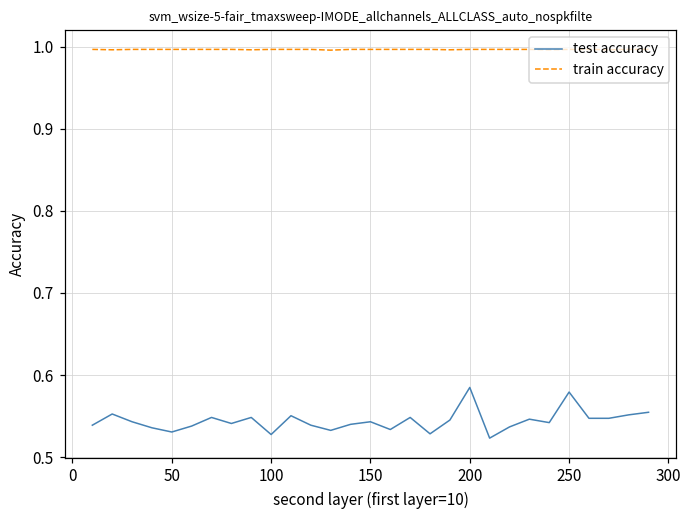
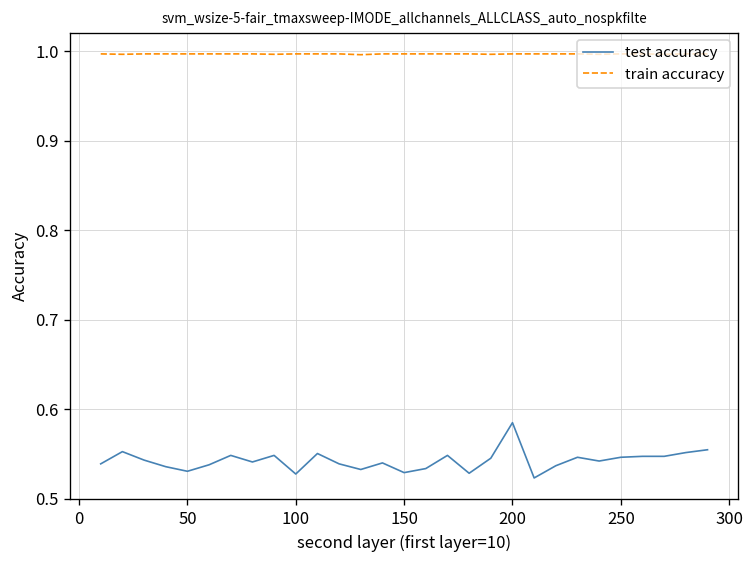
  {
    "test accuracy": {
      "50": 0.53,
      "100": 0.53,
-     "150": 0.54,
+     "150": 0.53,
      "200": 0.58,
-     "250": 0.58
+     "250": 0.55
    },
    "train accuracy": {
      "50": 1.00,
      "100": 1.00,
      "150": 1.00,
      "200": 1.00
    }
  }
